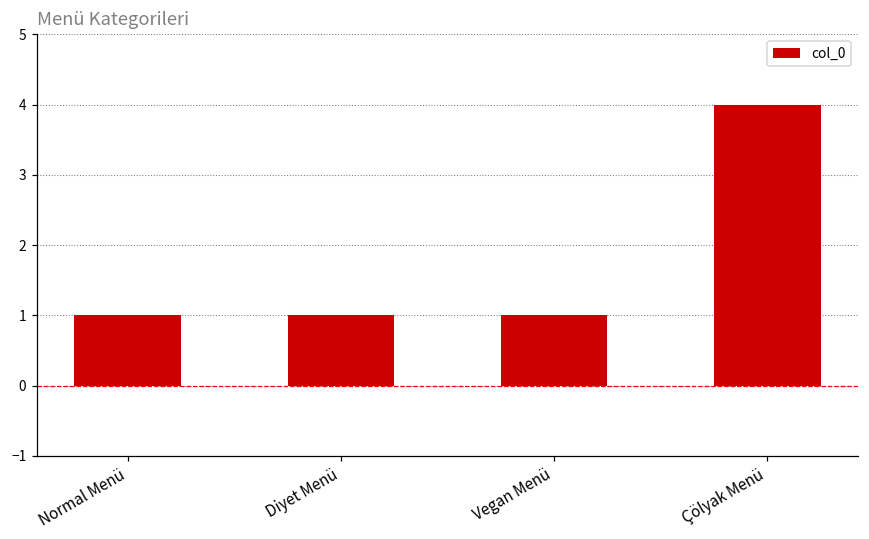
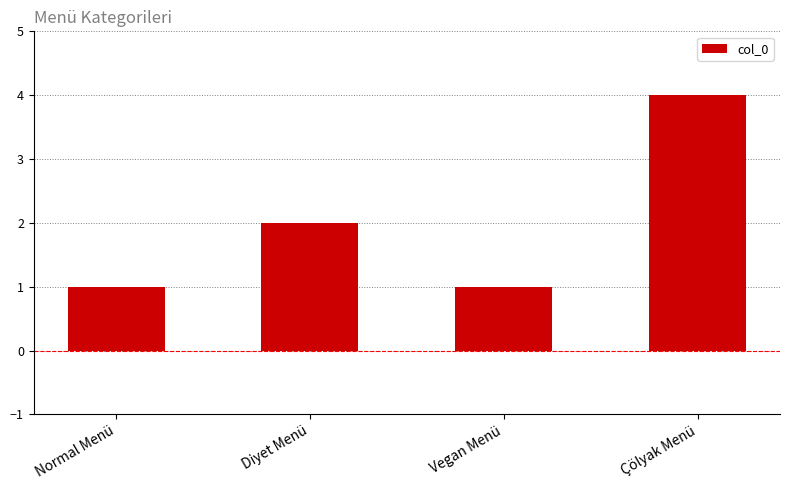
  {
    "Normal Menü": 1,
-   "Diyet Menü": 1,
+   "Diyet Menü": 2,
    "Vegan Menü": 1,
    "Çölyak Menü": 4
  }
